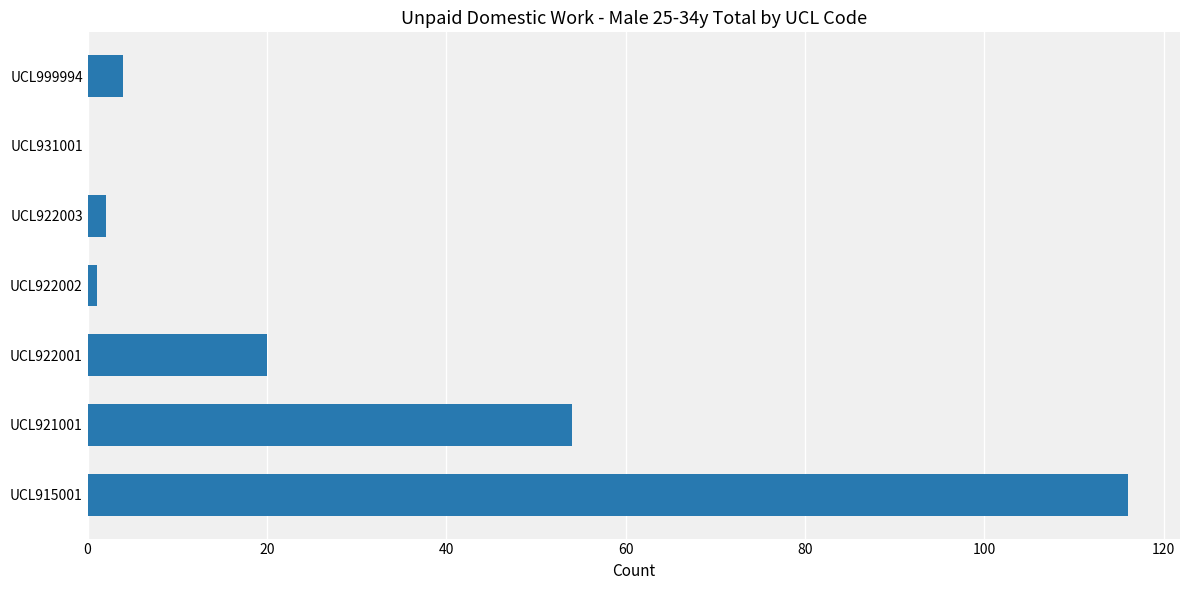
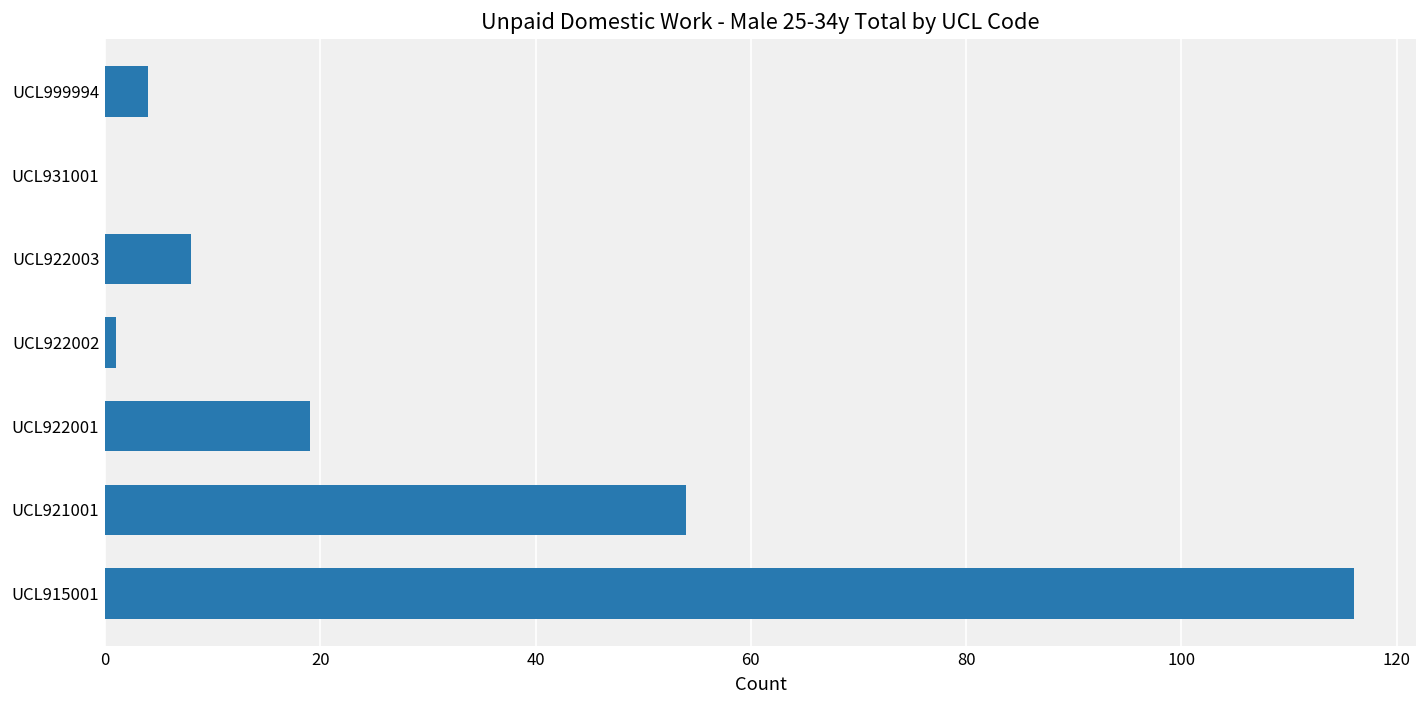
  {
    "UCL999994": 4,
    "UCL931001": 0,
-   "UCL922003": 2,
+   "UCL922003": 8,
    "UCL922002": 1,
-   "UCL922001": 20,
+   "UCL922001": 19,
    "UCL921001": 54,
    "UCL915001": 116
  }
